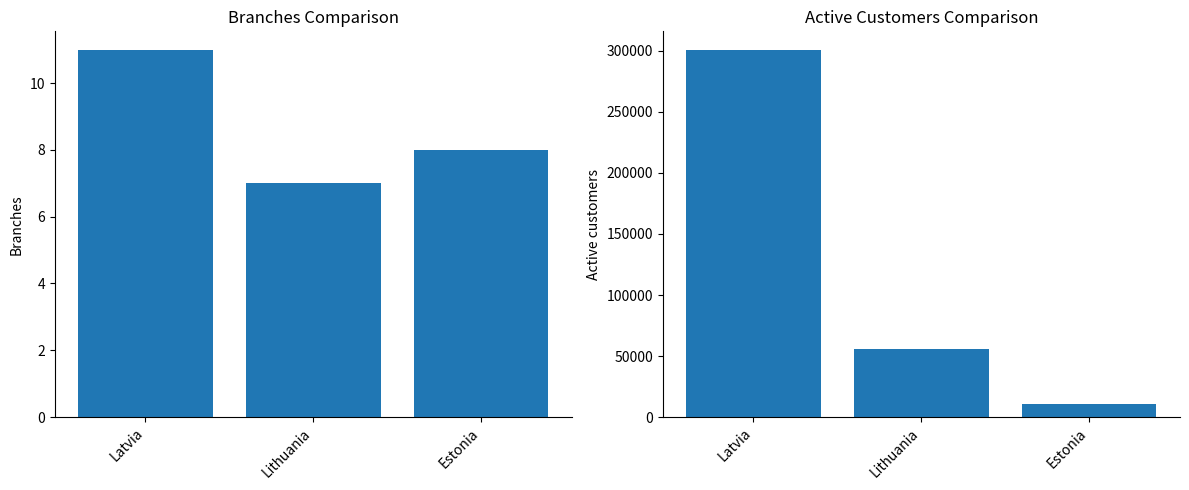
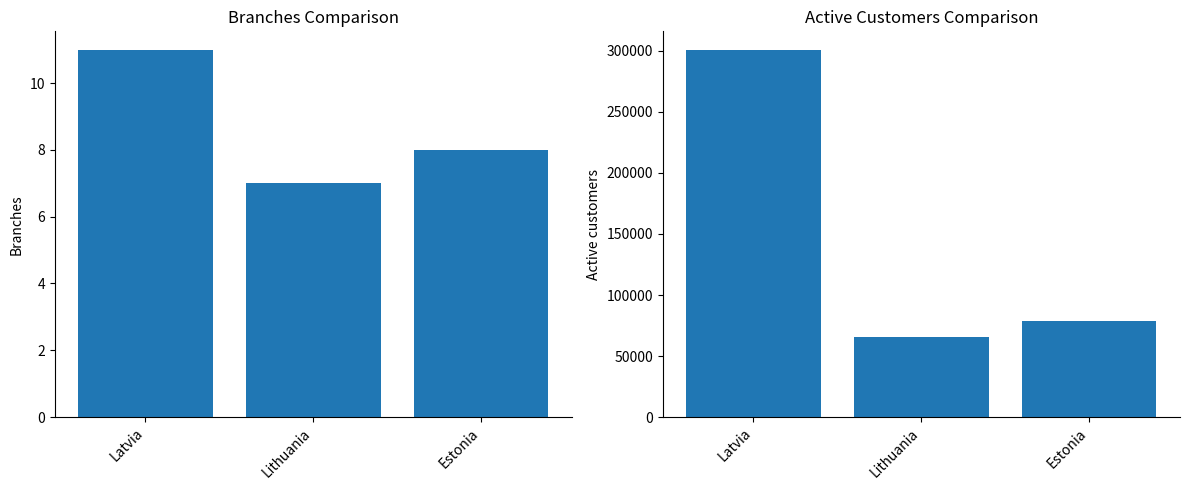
  {
    "Branches Comparison": {
      "Latvia": 11.0,
      "Lithuania": 7.0,
      "Estonia": 8.0
    },
    "Active Customers Comparison": {
      "Latvia": 301000,
-     "Lithuania": 56000,
-     "Estonia": 11000
+     "Lithuania": 66000,
+     "Estonia": 78000
    }
  }
